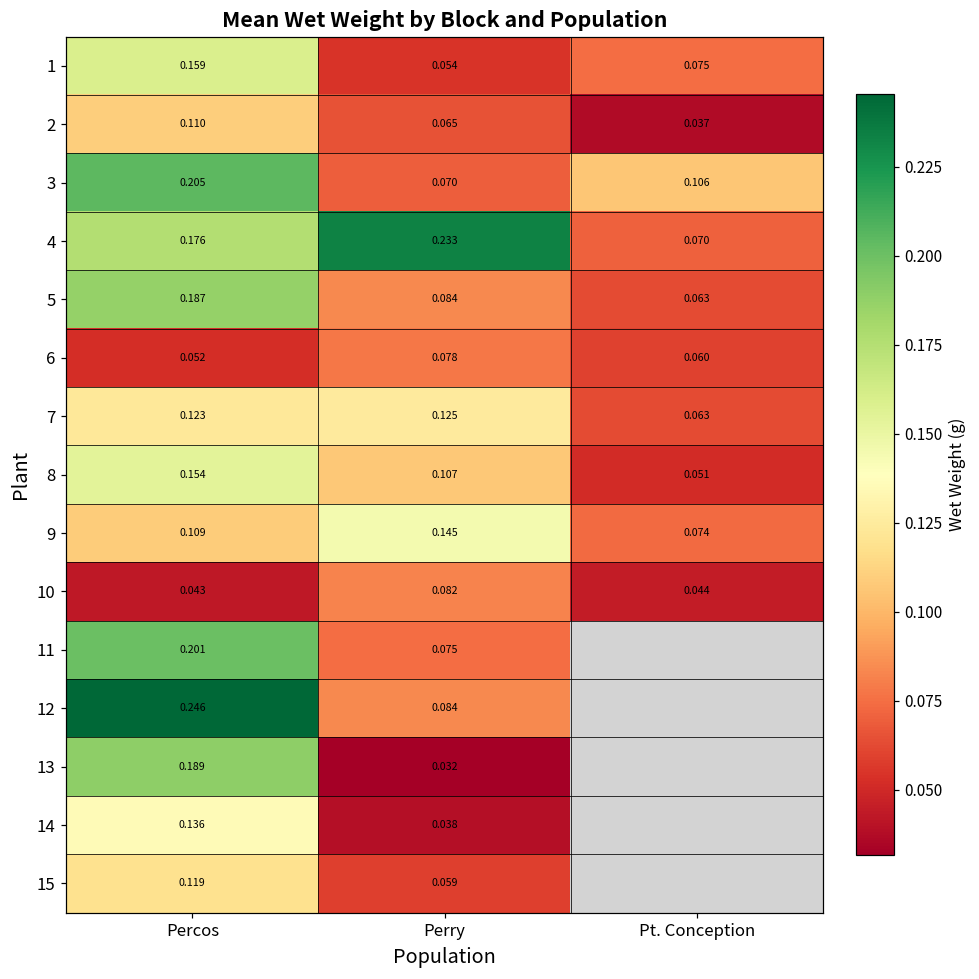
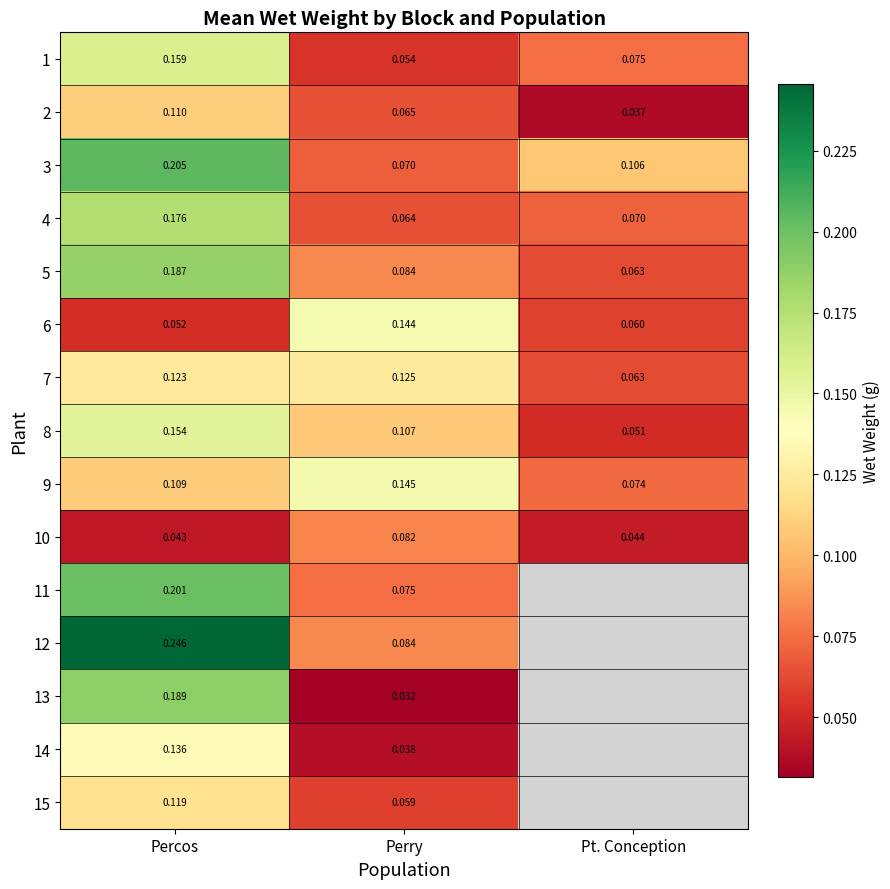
  {
    "1": {
      "Percos": 0.159,
      "Perry": 0.054,
      "Pt. Conception": 0.075
    },
    "2": {
      "Percos": 0.110,
      "Perry": 0.065,
      "Pt. Conception": 0.037
    },
    "3": {
      "Percos": 0.205,
      "Perry": 0.070,
      "Pt. Conception": 0.106
    },
    "4": {
      "Percos": 0.176,
-     "Perry": 0.233,
+     "Perry": 0.064,
      "Pt. Conception": 0.070
    },
    "5": {
      "Percos": 0.187,
      "Perry": 0.084,
      "Pt. Conception": 0.063
    },
    "6": {
      "Percos": 0.052,
-     "Perry": 0.078,
+     "Perry": 0.144,
      "Pt. Conception": 0.060
    },
    "7": {
      "Percos": 0.123,
      "Perry": 0.125,
      "Pt. Conception": 0.063
    },
    "8": {
      "Percos": 0.154,
      "Perry": 0.107,
      "Pt. Conception": 0.051
    },
    "9": {
      "Percos": 0.109,
      "Perry": 0.145,
      "Pt. Conception": 0.074
    },
    "10": {
      "Percos": 0.043,
      "Perry": 0.082,
      "Pt. Conception": 0.044
    },
    "11": {
      "Percos": 0.201,
      "Perry": 0.075
    },
    "12": {
      "Percos": 0.246,
      "Perry": 0.084
    },
    "13": {
      "Percos": 0.189,
      "Perry": 0.032
    },
    "14": {
      "Percos": 0.136,
      "Perry": 0.038
    },
    "15": {
      "Percos": 0.119,
      "Perry": 0.059
    }
  }
